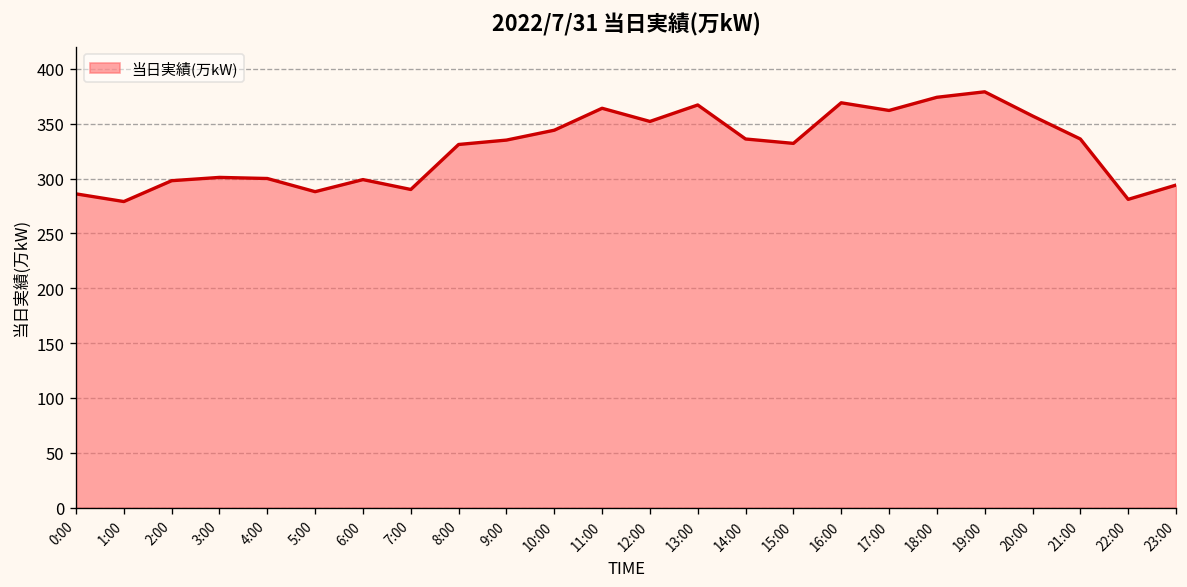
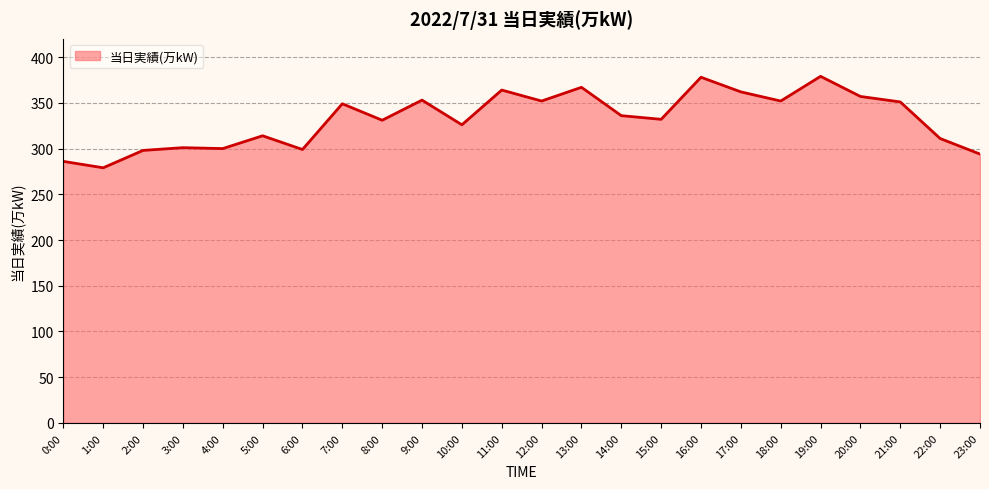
  {
    "0:00": 290,
    "1:00": 280,
    "2:00": 300,
    "3:00": 300,
    "4:00": 300,
-   "5:00": 290,
+   "5:00": 310,
    "6:00": 300,
-   "7:00": 290,
+   "7:00": 350,
    "8:00": 330,
-   "9:00": 340,
-   "10:00": 340,
+   "9:00": 350,
+   "10:00": 330,
    "11:00": 360,
    "12:00": 350,
    "13:00": 370,
    "14:00": 340,
    "15:00": 330,
-   "16:00": 370,
+   "16:00": 380,
    "17:00": 360,
-   "18:00": 370,
+   "18:00": 350,
    "19:00": 380,
    "20:00": 360,
-   "21:00": 340,
-   "22:00": 280,
+   "21:00": 350,
+   "22:00": 310,
    "23:00": 290
  }
